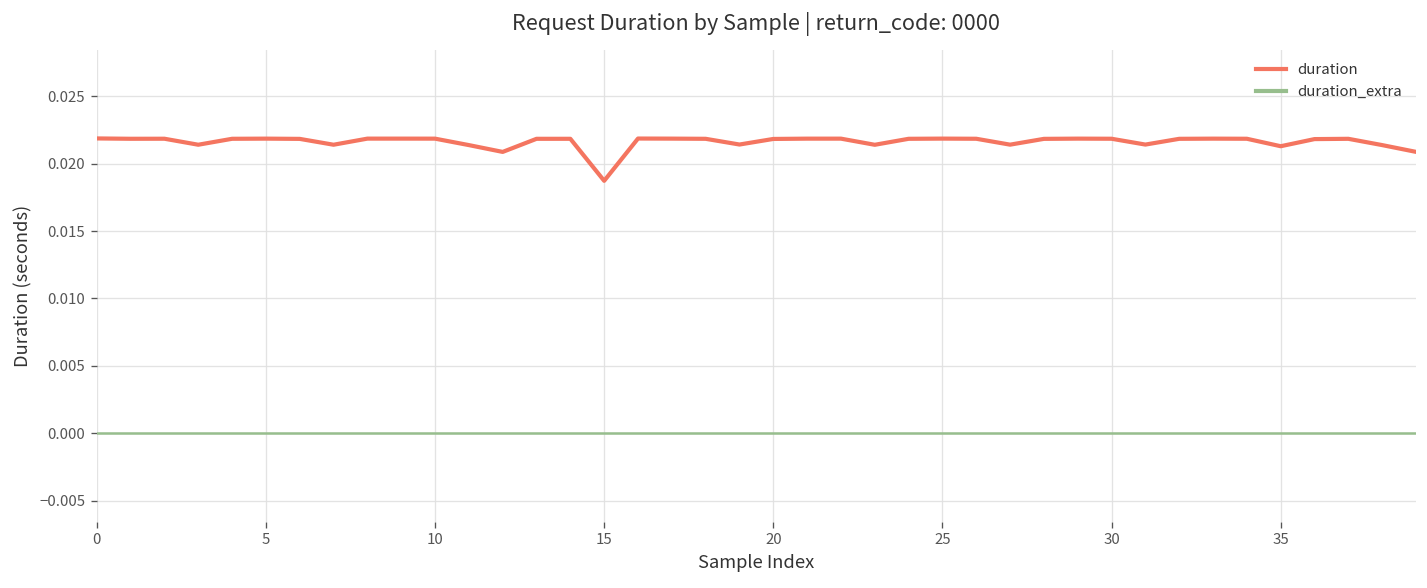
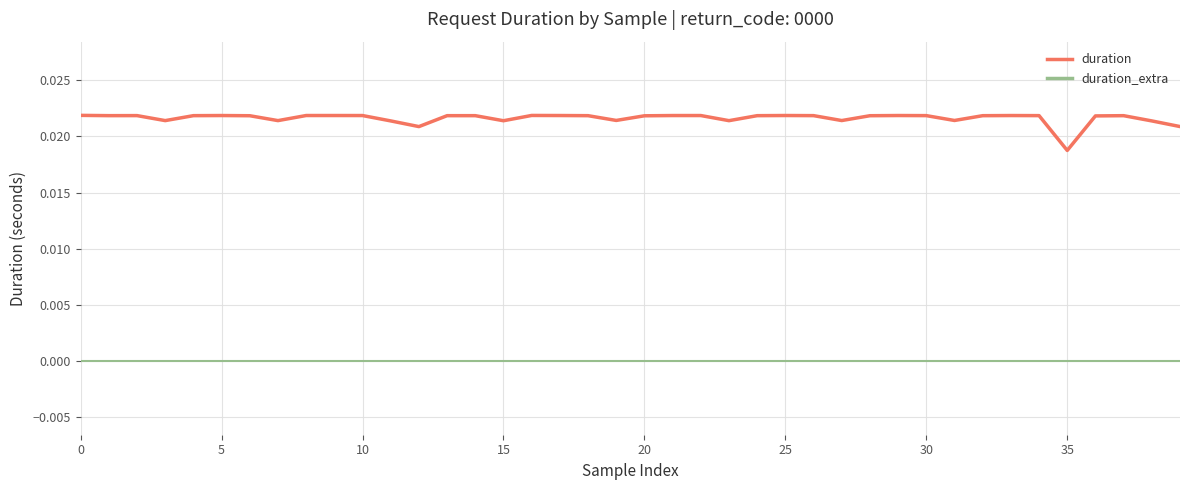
  {
    "duration": {
      "0": 0.0219,
      "5": 0.0219,
      "10": 0.0219,
-     "15": 0.0187,
+     "15": 0.0214,
      "20": 0.0218,
      "25": 0.0219,
      "30": 0.0219,
-     "35": 0.0213
+     "35": 0.0188
    },
    "duration_extra": {
      "0": 0.0000,
      "5": 0.0000,
      "10": 0.0000,
      "15": 0.0000,
      "20": 0.0000,
      "25": 0.0000,
      "30": 0.0000,
      "35": 0.0000
    }
  }
